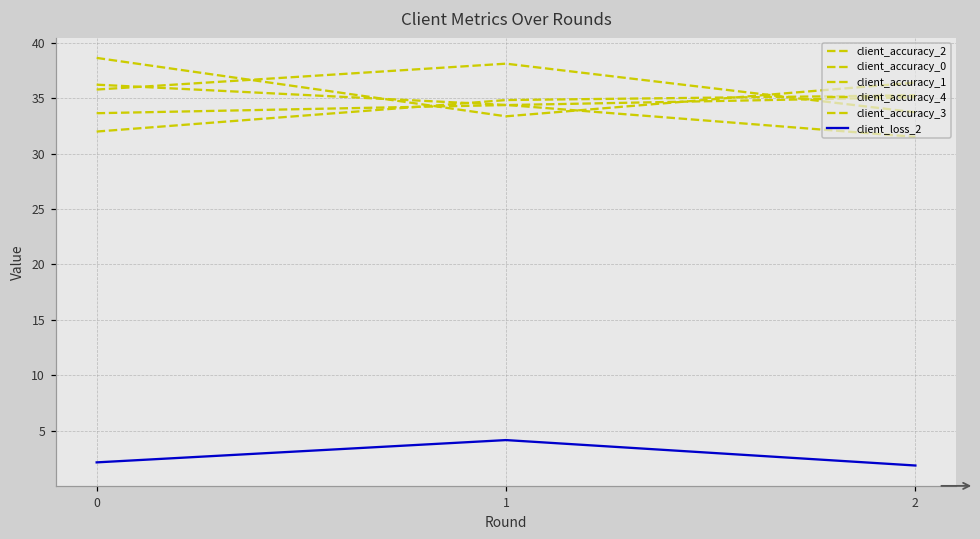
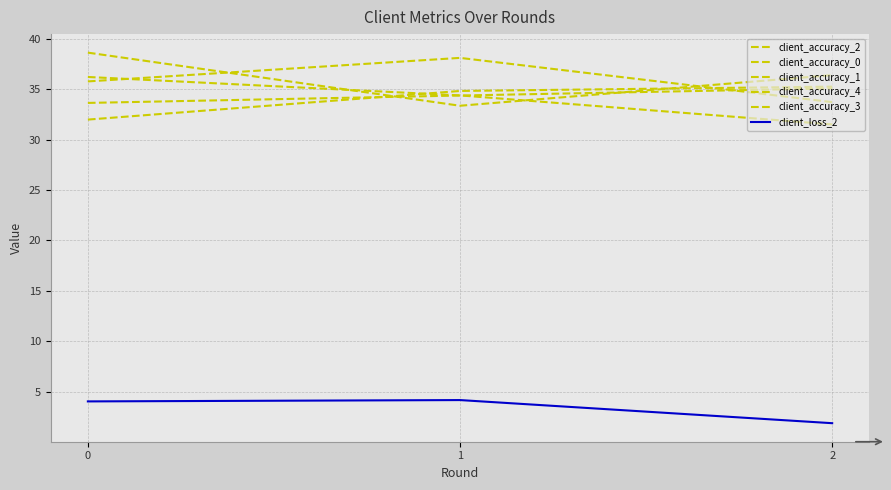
  {
    "client_loss_2": {
-     "0": 2.2,
+     "0": 4.0,
      "1": 4.2,
      "2": 1.9
    }
  }
